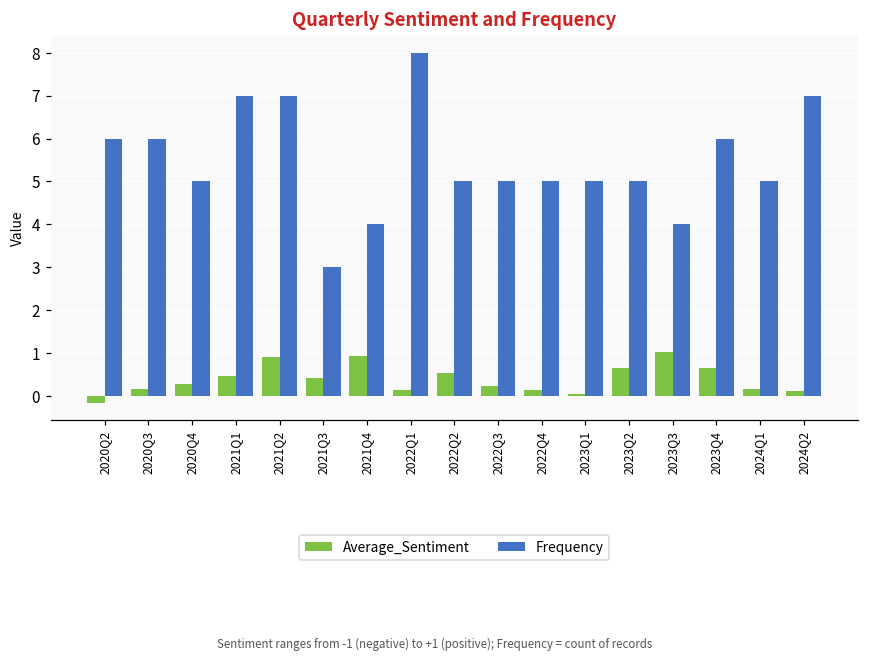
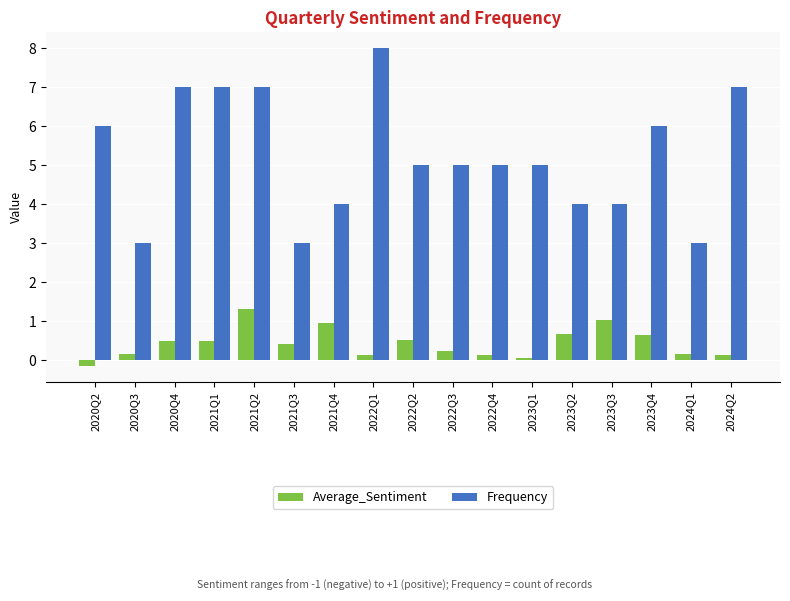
  {
    "Average_Sentiment": {
      "2020Q2": -0.2,
      "2020Q3": 0.2,
-     "2020Q4": 0.3,
+     "2020Q4": 0.5,
      "2021Q1": 0.5,
-     "2021Q2": 0.9,
+     "2021Q2": 1.3,
      "2021Q3": 0.4,
      "2021Q4": 0.9,
      "2022Q1": 0.1,
      "2022Q2": 0.5,
      "2022Q3": 0.2,
      "2022Q4": 0.1,
      "2023Q2": 0.7,
      "2023Q3": 1.0,
      "2023Q4": 0.7,
      "2024Q1": 0.2,
      "2024Q2": 0.1
    },
    "Frequency": {
      "2020Q2": 6,
-     "2020Q3": 6,
-     "2020Q4": 5,
+     "2020Q3": 3,
+     "2020Q4": 7,
      "2021Q1": 7,
      "2021Q2": 7,
      "2021Q3": 3,
      "2021Q4": 4,
      "2022Q1": 8,
      "2022Q2": 5,
      "2022Q3": 5,
      "2022Q4": 5,
      "2023Q1": 5,
-     "2023Q2": 5,
+     "2023Q2": 4,
      "2023Q3": 4,
      "2023Q4": 6,
-     "2024Q1": 5,
+     "2024Q1": 3,
      "2024Q2": 7
    }
  }
